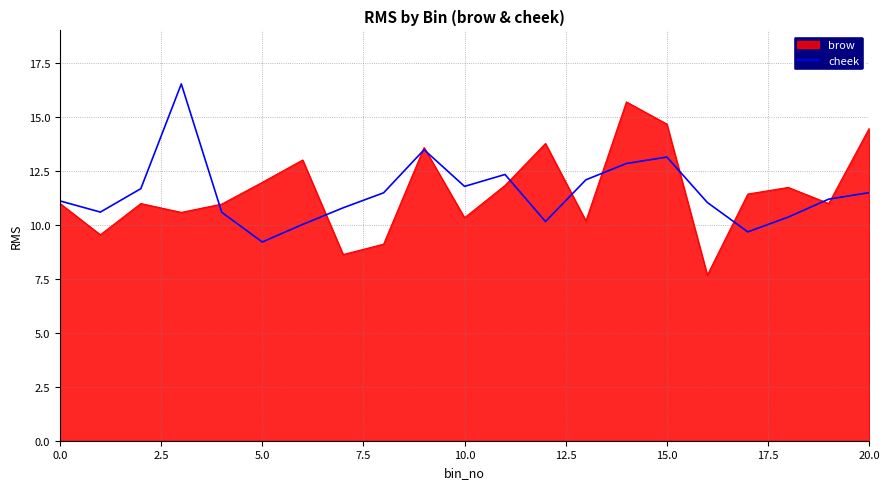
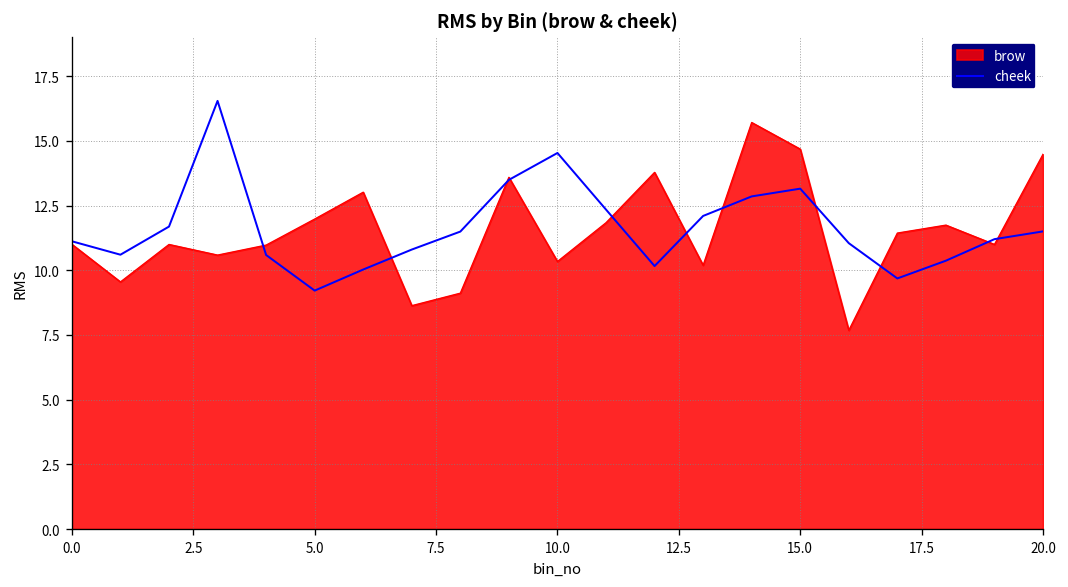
  {
    "brow": {
      "5.0": 12.0,
      "10.0": 10.3,
      "15.0": 14.7,
      "20.0": 14.5
    },
    "cheek": {
      "5.0": 9.2,
-     "10.0": 11.8,
+     "10.0": 14.5,
      "15.0": 13.2,
      "20.0": 11.5
    }
  }
